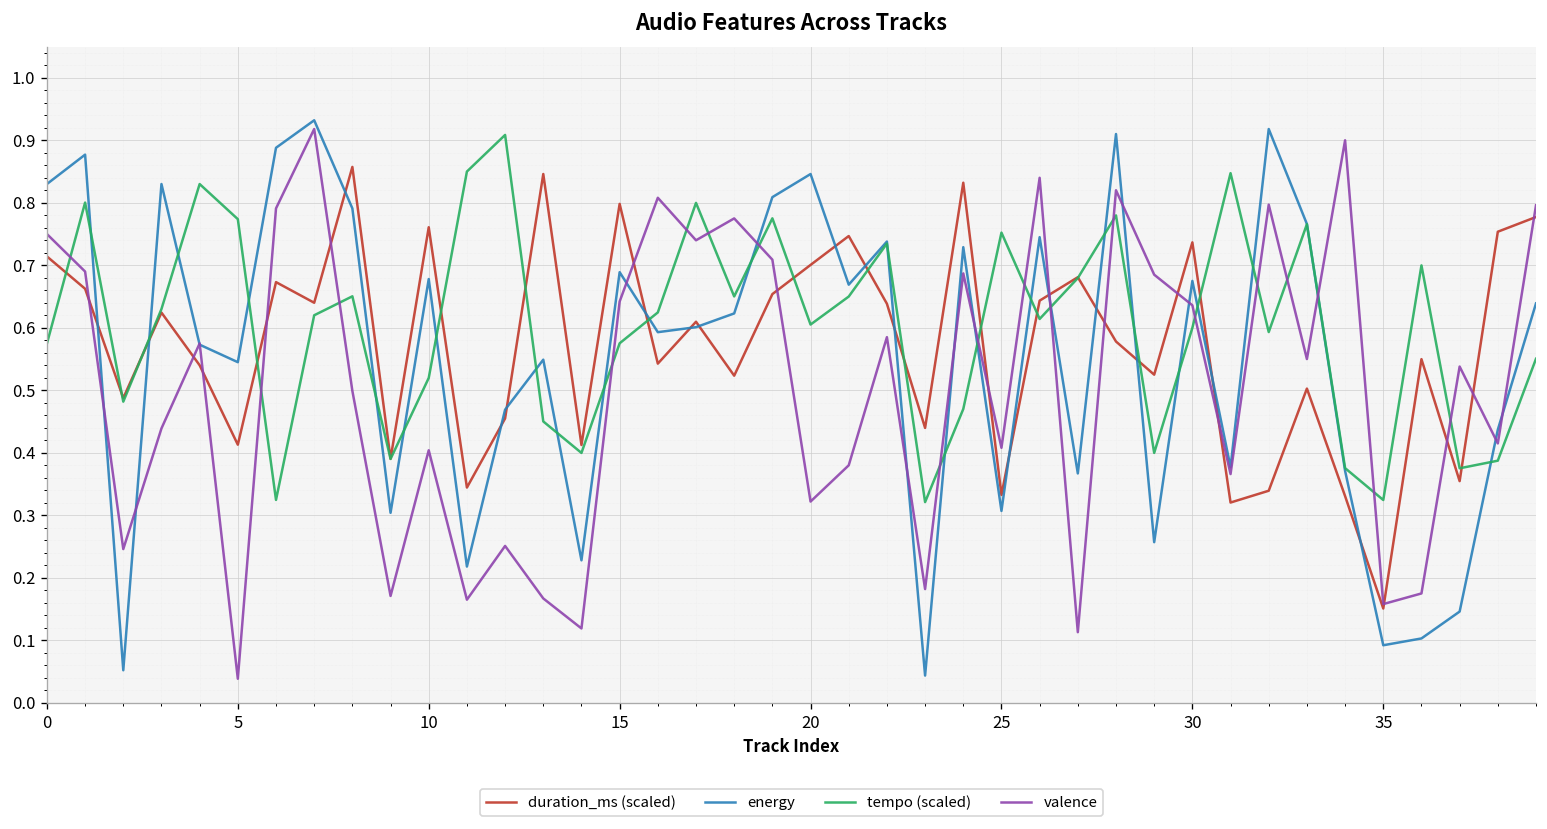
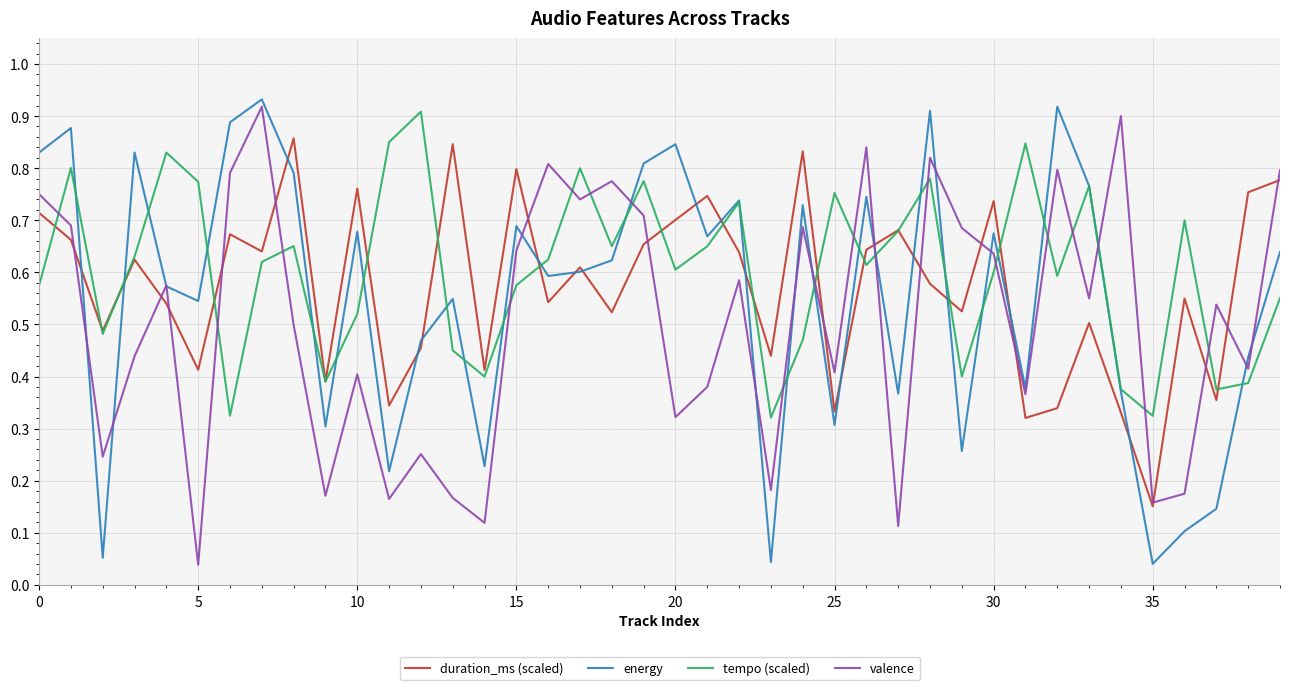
  {
    "duration_ms (scaled)": {
      "0": 0.71,
      "5": 0.41,
      "10": 0.76,
      "15": 0.80,
      "20": 0.70,
      "25": 0.33,
      "30": 0.74,
      "35": 0.15
    },
    "energy": {
      "0": 0.83,
      "5": 0.55,
      "10": 0.68,
      "15": 0.69,
      "20": 0.85,
      "25": 0.31,
      "30": 0.68,
-     "35": 0.09
+     "35": 0.04
    },
    "tempo (scaled)": {
      "0": 0.57,
      "5": 0.77,
      "10": 0.52,
      "15": 0.58,
      "20": 0.61,
      "25": 0.75,
      "30": 0.60,
      "35": 0.32
    },
    "valence": {
      "0": 0.75,
      "5": 0.04,
      "10": 0.40,
      "15": 0.64,
      "20": 0.32,
      "25": 0.41,
      "30": 0.64,
      "35": 0.16
    }
  }
